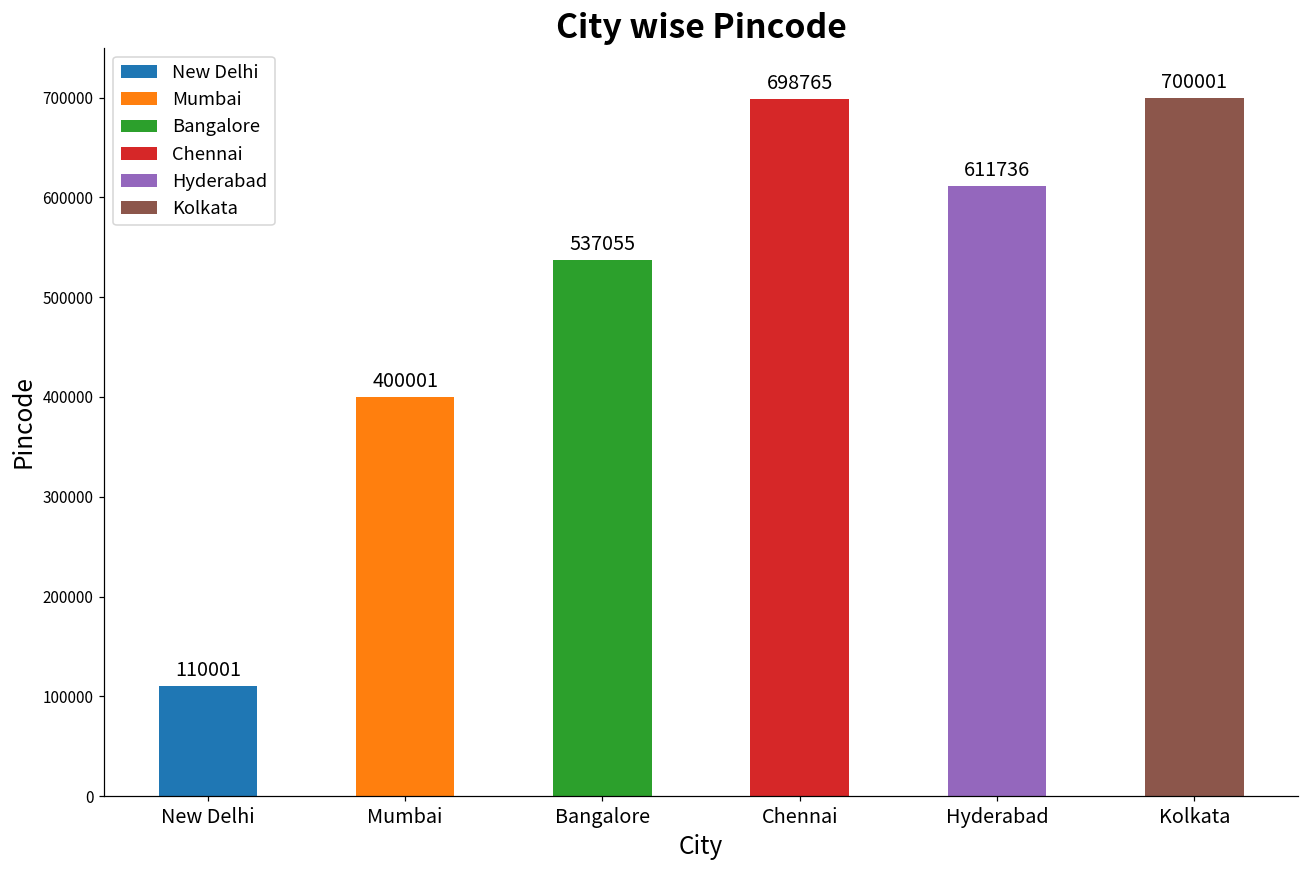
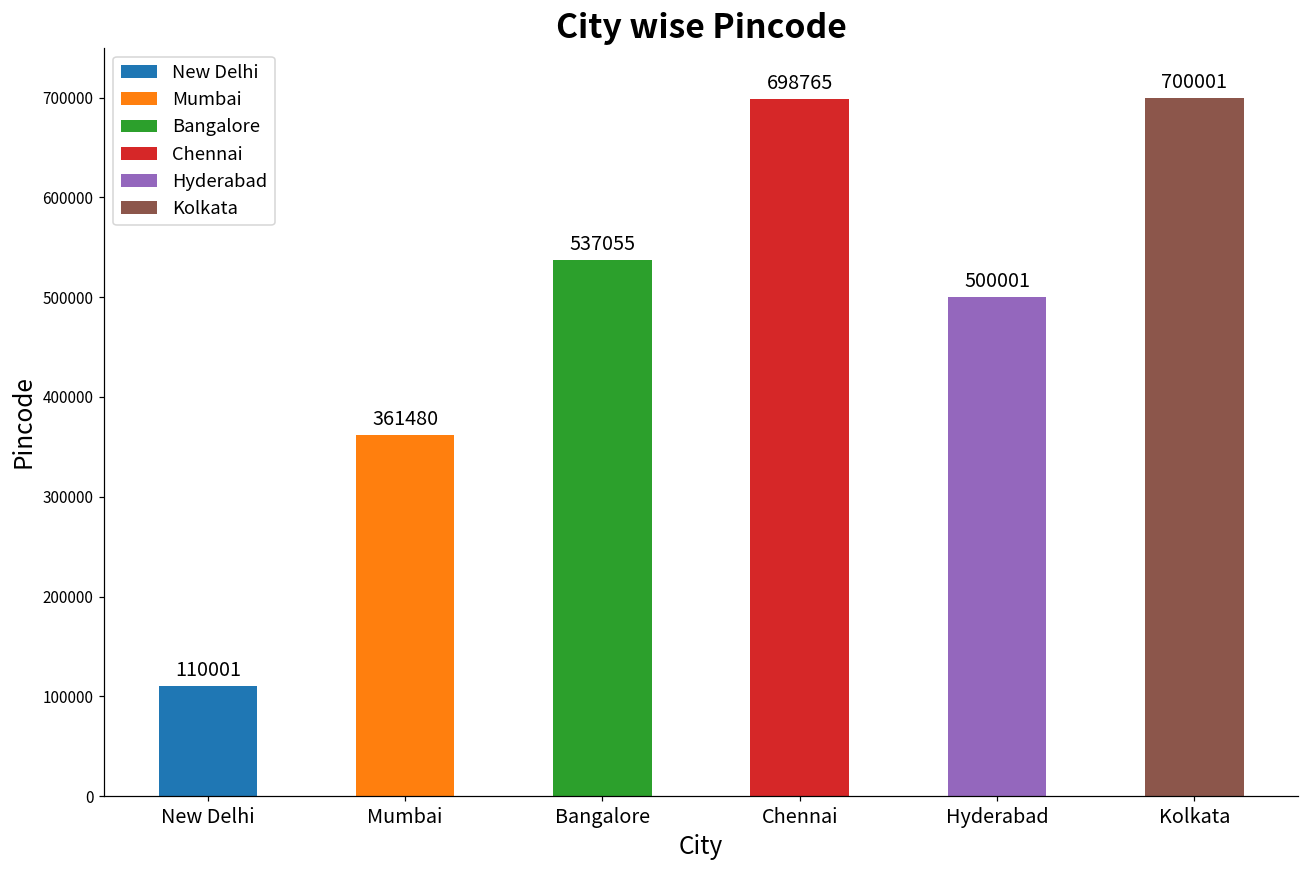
  {
    "New Delhi": 110001,
-   "Mumbai": 400001,
+   "Mumbai": 361480,
    "Bangalore": 537055,
    "Chennai": 698765,
-   "Hyderabad": 611736,
+   "Hyderabad": 500001,
    "Kolkata": 700001
  }
